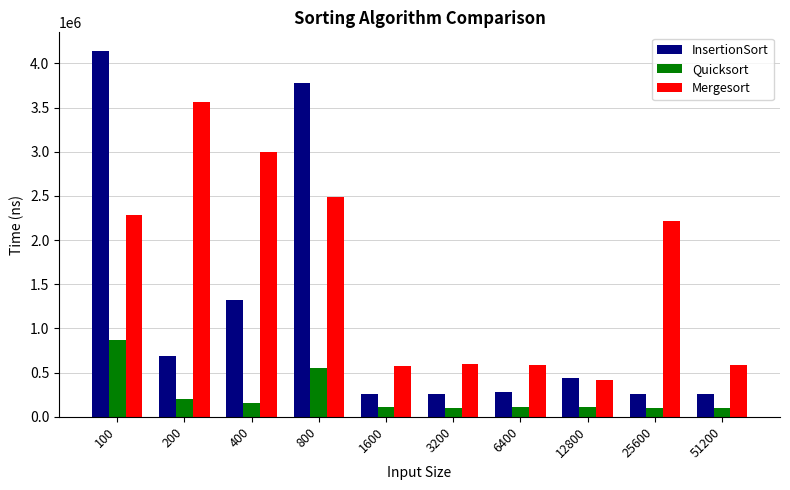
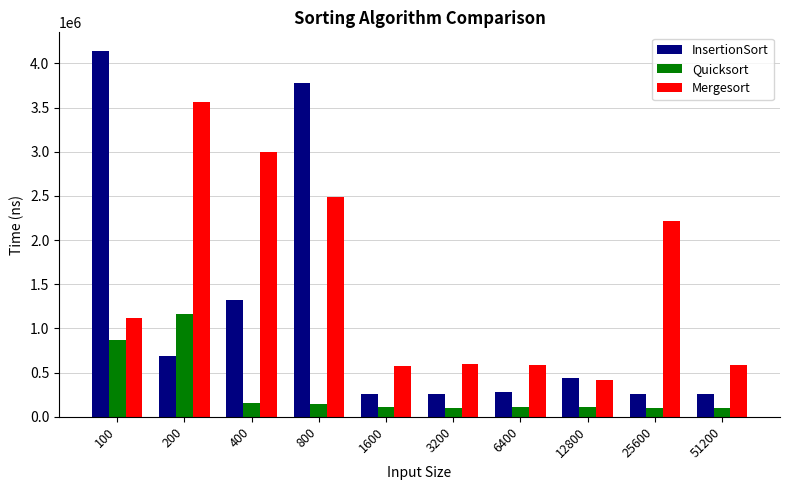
  {
    "InsertionSort": {
      "100": 4100000,
      "200": 700000,
      "400": 1300000,
      "800": 3800000,
      "1600": 300000,
      "3200": 300000,
      "6400": 300000,
      "12800": 400000,
      "25600": 300000,
      "51200": 300000
    },
    "Quicksort": {
      "100": 900000,
-     "200": 200000,
+     "200": 1200000,
      "400": 200000,
-     "800": 500000,
+     "800": 100000,
      "1600": 100000,
      "3200": 100000,
      "6400": 100000,
      "12800": 100000,
      "25600": 100000,
      "51200": 100000
    },
    "Mergesort": {
-     "100": 2300000,
+     "100": 1100000,
      "200": 3600000,
      "400": 3000000,
      "800": 2500000,
      "1600": 600000,
      "3200": 600000,
      "6400": 600000,
      "12800": 400000,
      "25600": 2200000,
      "51200": 600000
    }
  }
